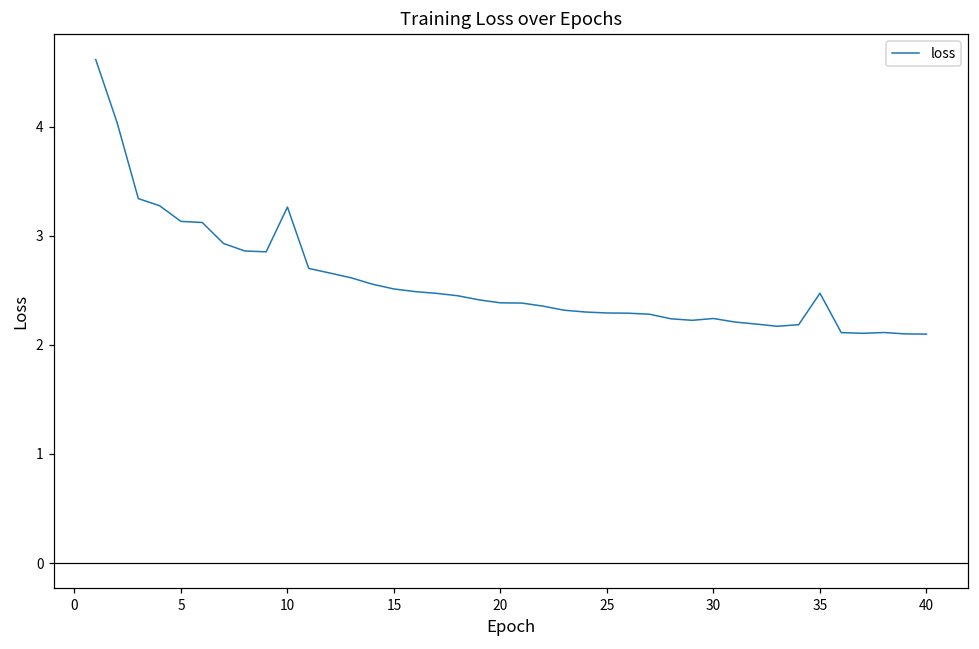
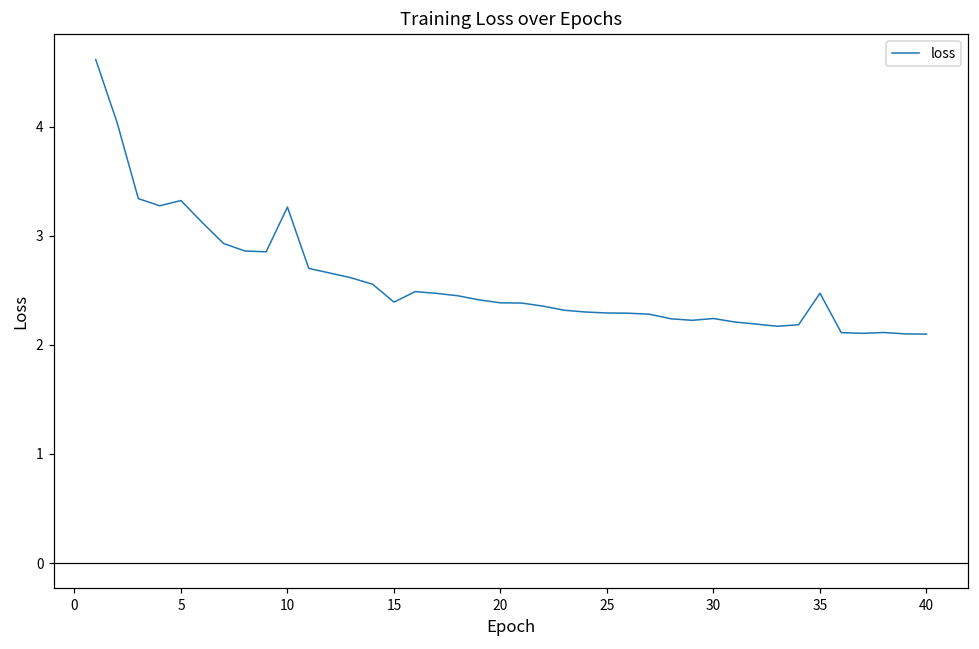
  {
-   "5": 3.1,
+   "5": 3.3,
    "10": 3.3,
-   "15": 2.5,
+   "15": 2.4,
    "20": 2.4,
    "25": 2.3,
    "30": 2.2,
    "35": 2.5,
    "40": 2.1
  }
